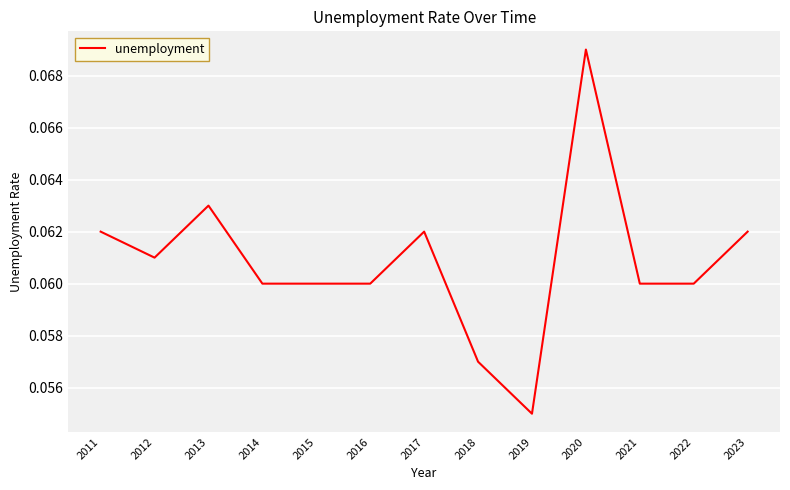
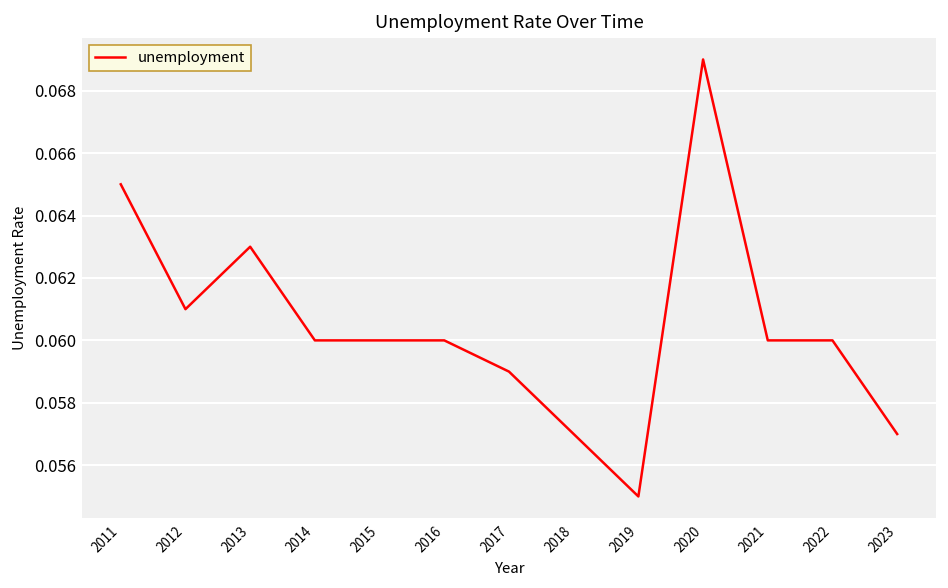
  {
-   "2011": 0.062,
+   "2011": 0.065,
    "2012": 0.061,
    "2013": 0.063,
    "2014": 0.060,
    "2015": 0.060,
    "2016": 0.060,
-   "2017": 0.062,
+   "2017": 0.059,
    "2018": 0.057,
    "2019": 0.055,
    "2020": 0.069,
    "2021": 0.060,
    "2022": 0.060,
-   "2023": 0.062
+   "2023": 0.057
  }
